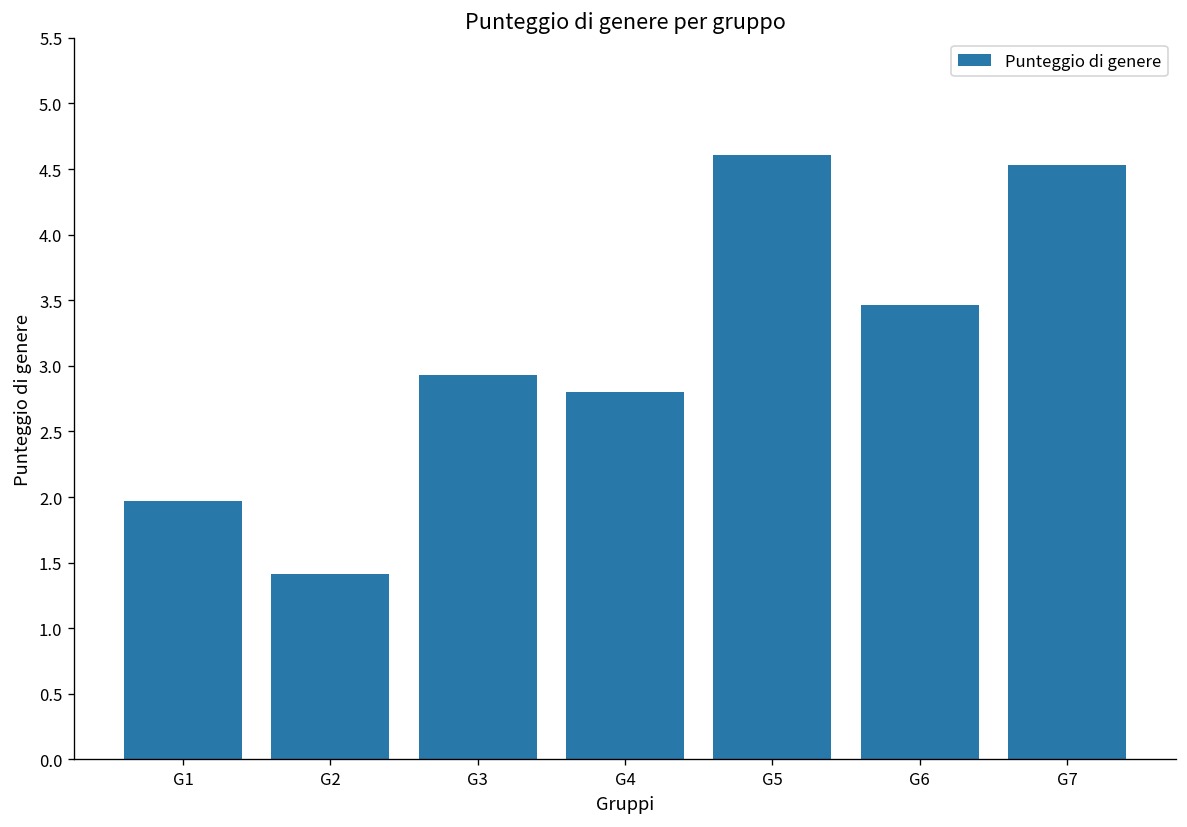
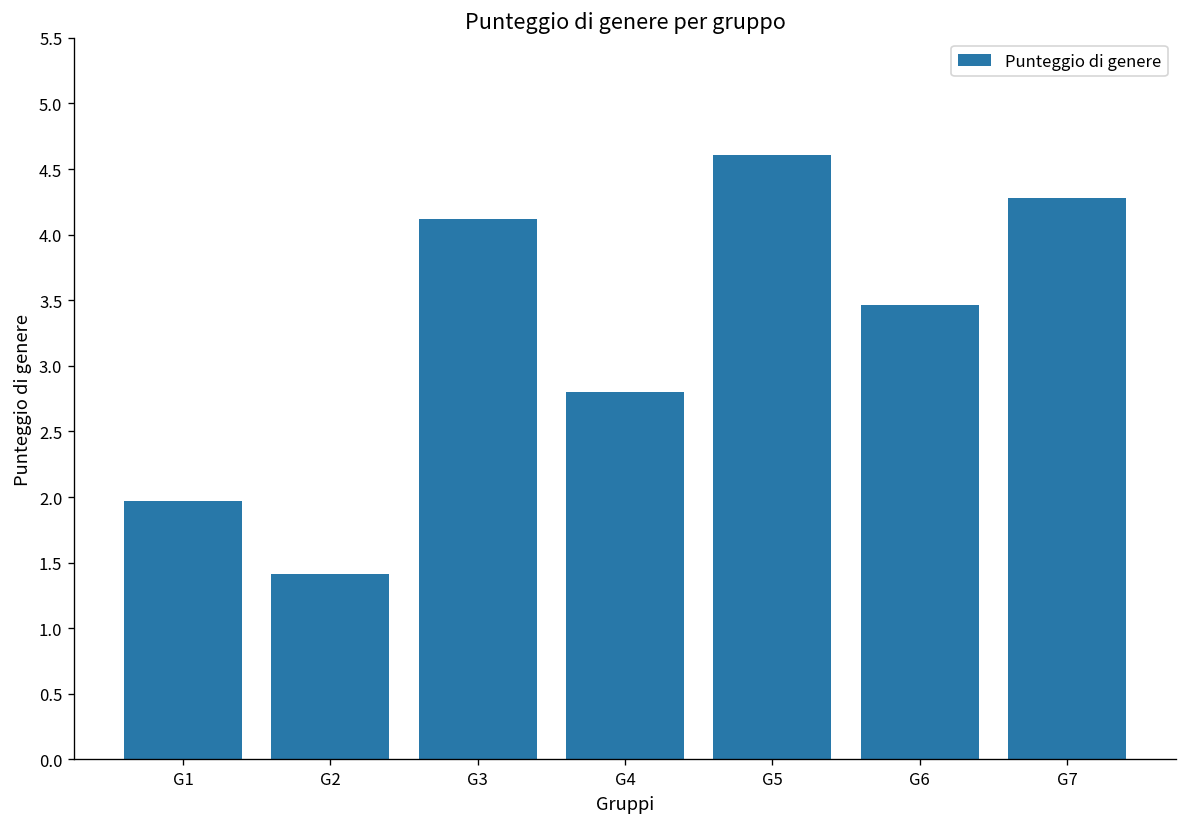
  {
    "G1": 1.97,
    "G2": 1.41,
-   "G3": 2.93,
+   "G3": 4.12,
    "G4": 2.80,
    "G5": 4.61,
    "G6": 3.46,
-   "G7": 4.53
+   "G7": 4.28
  }
